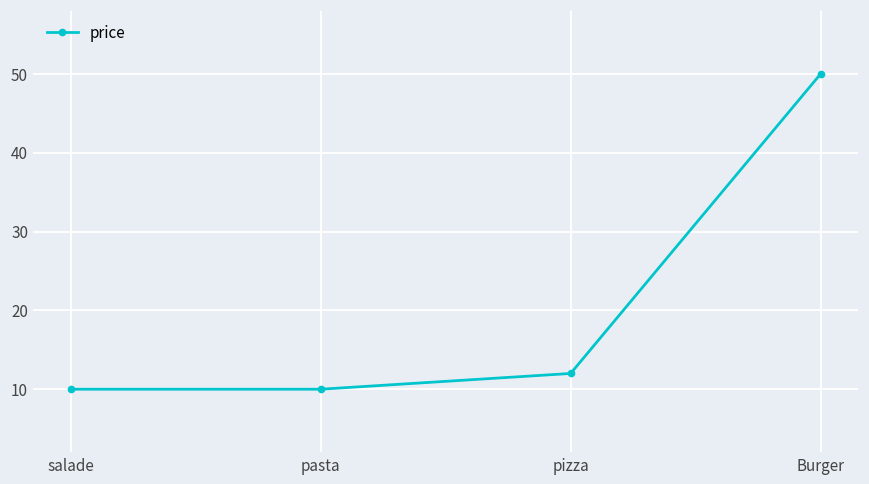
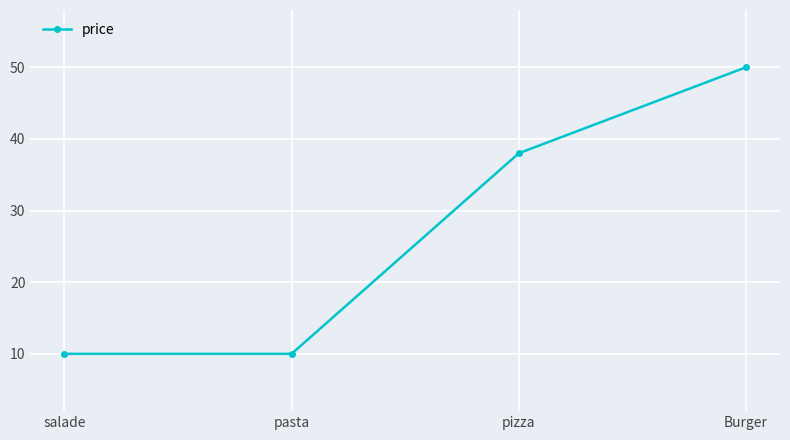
  {
    "salade": 10,
    "pasta": 10,
-   "pizza": 12,
+   "pizza": 38,
    "Burger": 50
  }
